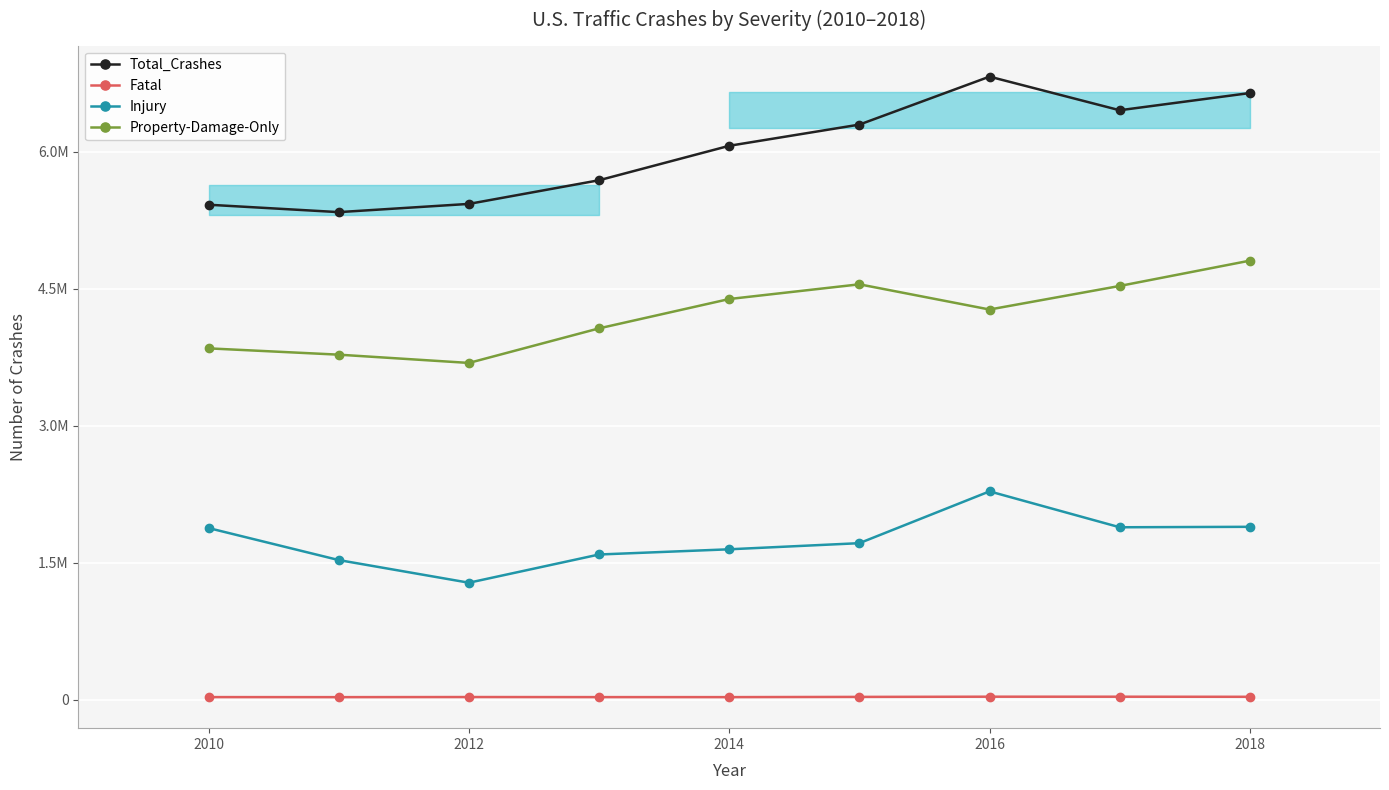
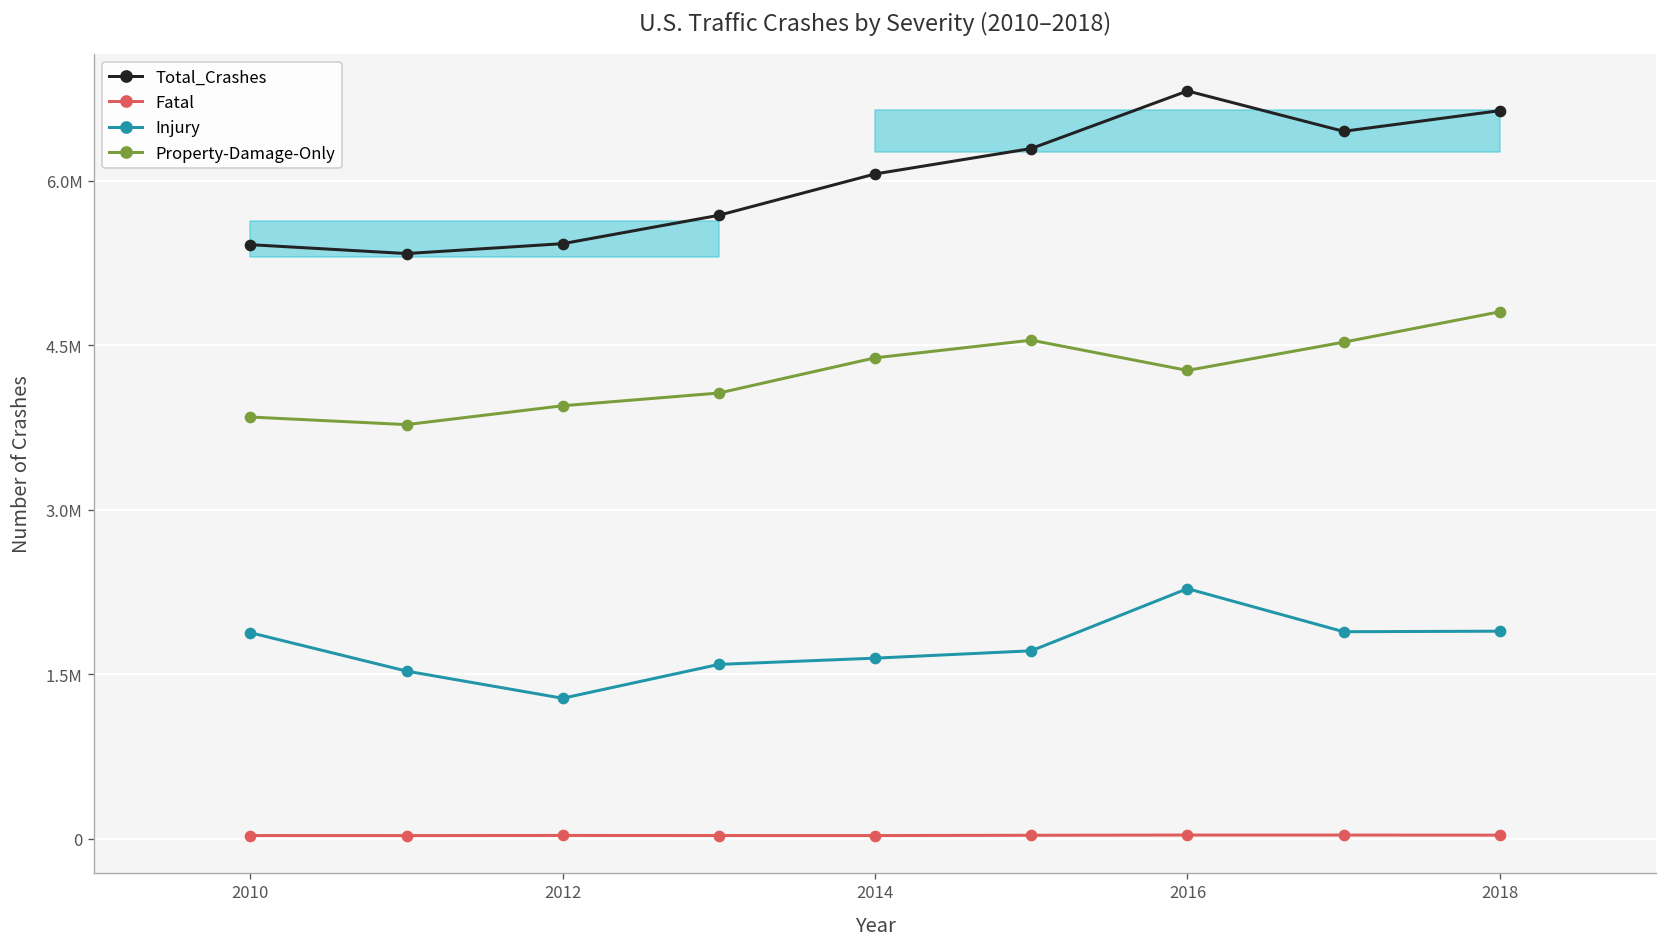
  {
    "Total_Crashes": {
      "2010": 5400000,
      "2012": 5400000,
      "2014": 6100000,
      "2016": 6800000,
      "2018": 6600000
    },
    "Fatal": {
      "2010": 0,
      "2012": 0,
      "2014": 0,
      "2016": 0,
      "2018": 0
    },
    "Injury": {
      "2010": 1900000,
      "2012": 1300000,
      "2014": 1600000,
      "2016": 2300000,
      "2018": 1900000
    },
    "Property-Damage-Only": {
      "2010": 3800000,
-     "2012": 3700000,
+     "2012": 4000000,
      "2014": 4400000,
      "2016": 4300000,
      "2018": 4800000
    }
  }
